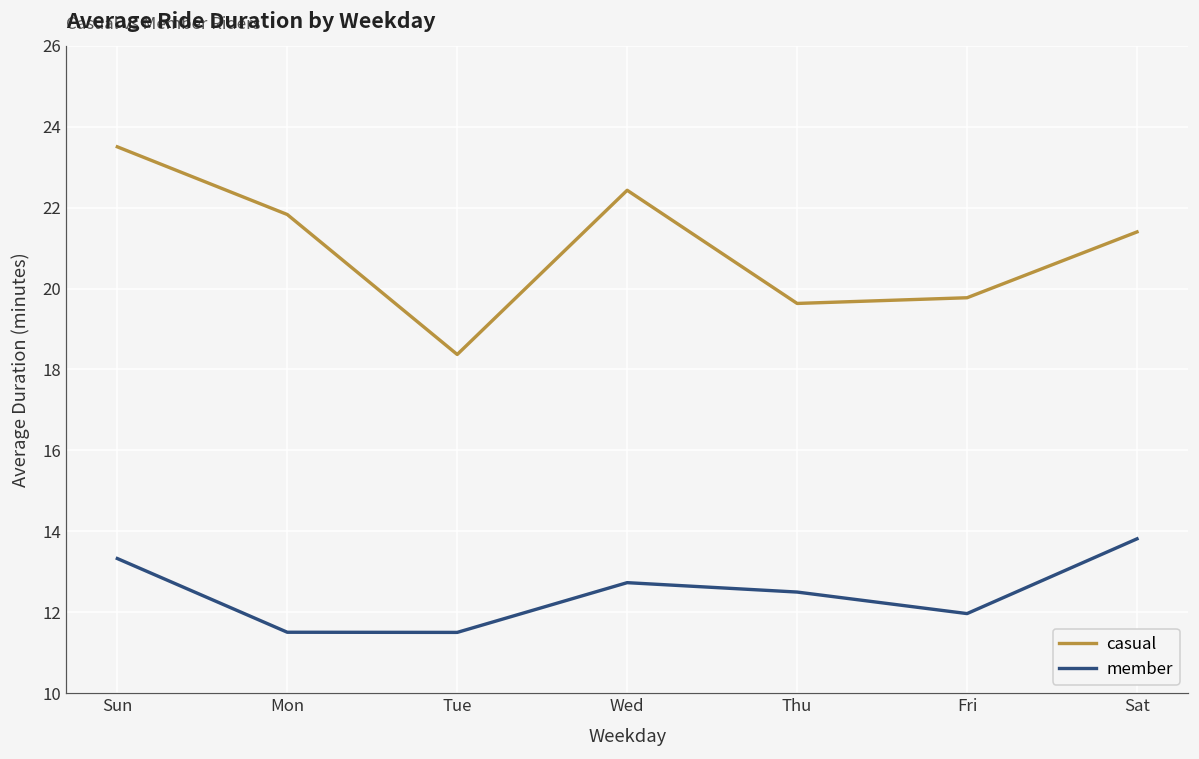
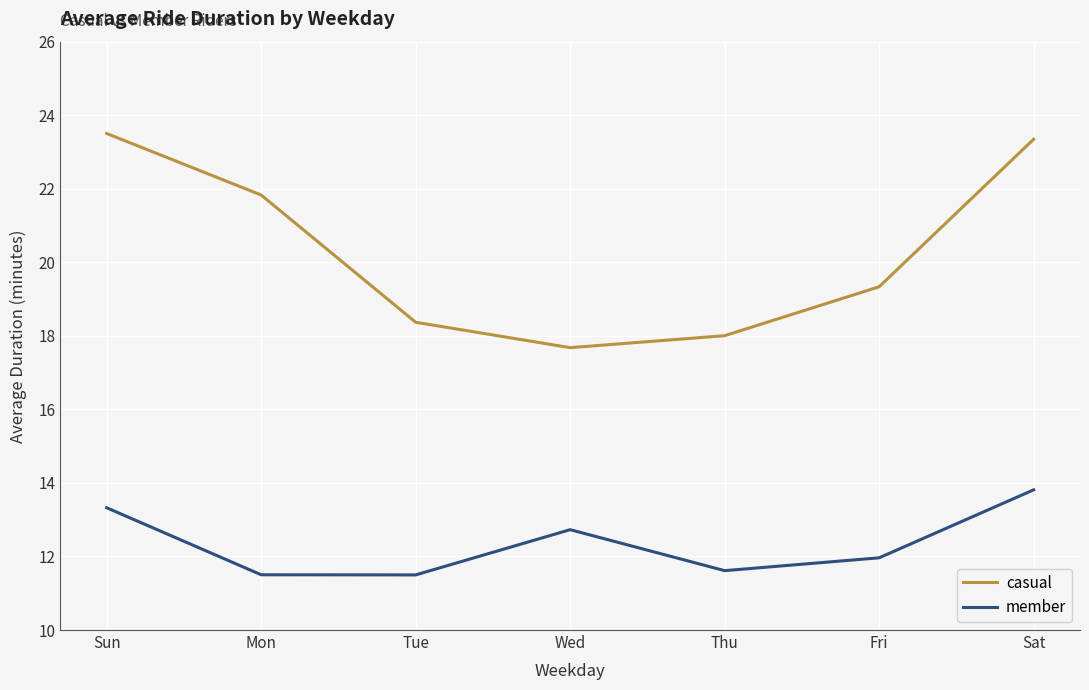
  {
    "casual": {
      "Sun": 23.5,
      "Mon": 21.8,
      "Tue": 18.4,
-     "Wed": 22.4,
-     "Thu": 19.6,
-     "Fri": 19.8,
-     "Sat": 21.4
+     "Wed": 17.7,
+     "Thu": 18.0,
+     "Fri": 19.3,
+     "Sat": 23.3
    },
    "member": {
      "Sun": 13.3,
      "Mon": 11.5,
      "Tue": 11.5,
      "Wed": 12.7,
-     "Thu": 12.5,
+     "Thu": 11.6,
      "Fri": 12.0,
      "Sat": 13.8
    }
  }
